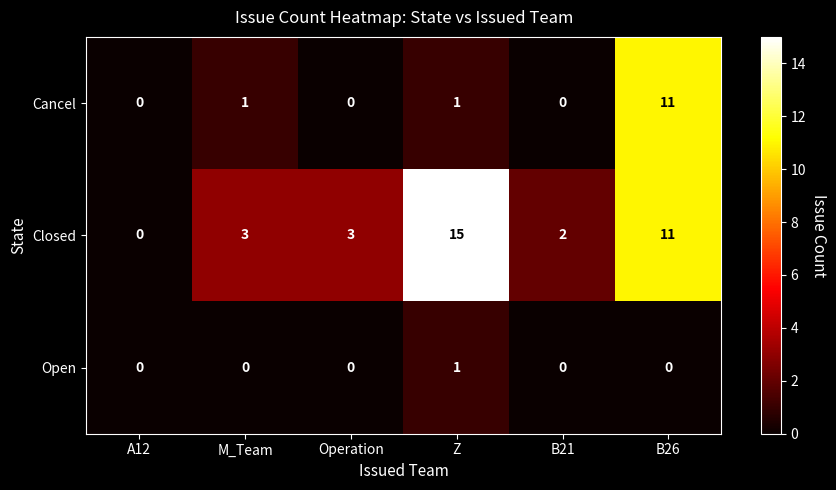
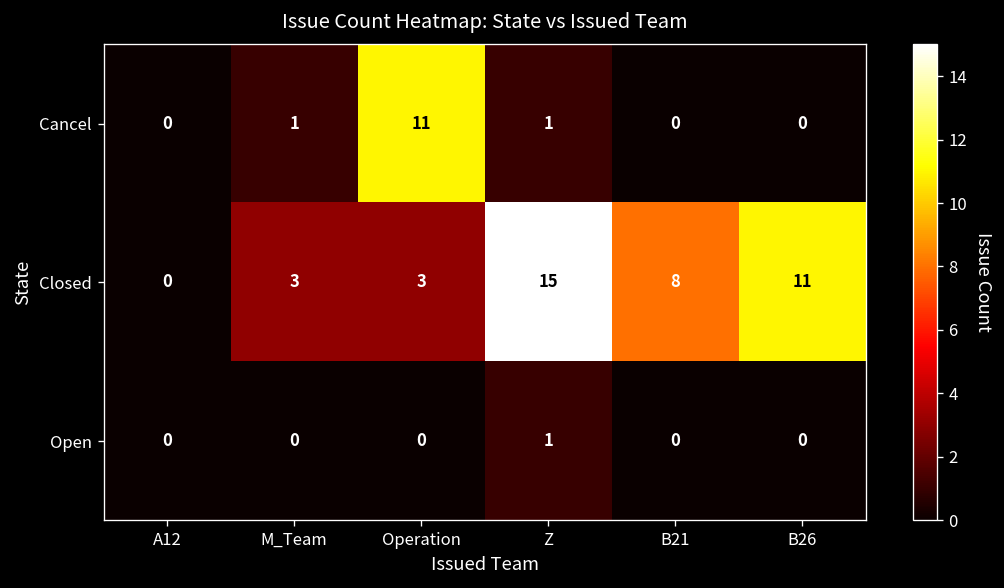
  {
    "Cancel": {
      "A12": 0,
      "M_Team": 1,
-     "Operation": 0,
+     "Operation": 11,
      "Z": 1,
      "B21": 0,
-     "B26": 11
+     "B26": 0
    },
    "Closed": {
      "A12": 0,
      "M_Team": 3,
      "Operation": 3,
      "Z": 15,
-     "B21": 2,
+     "B21": 8,
      "B26": 11
    },
    "Open": {
      "A12": 0,
      "M_Team": 0,
      "Operation": 0,
      "Z": 1,
      "B21": 0,
      "B26": 0
    }
  }
